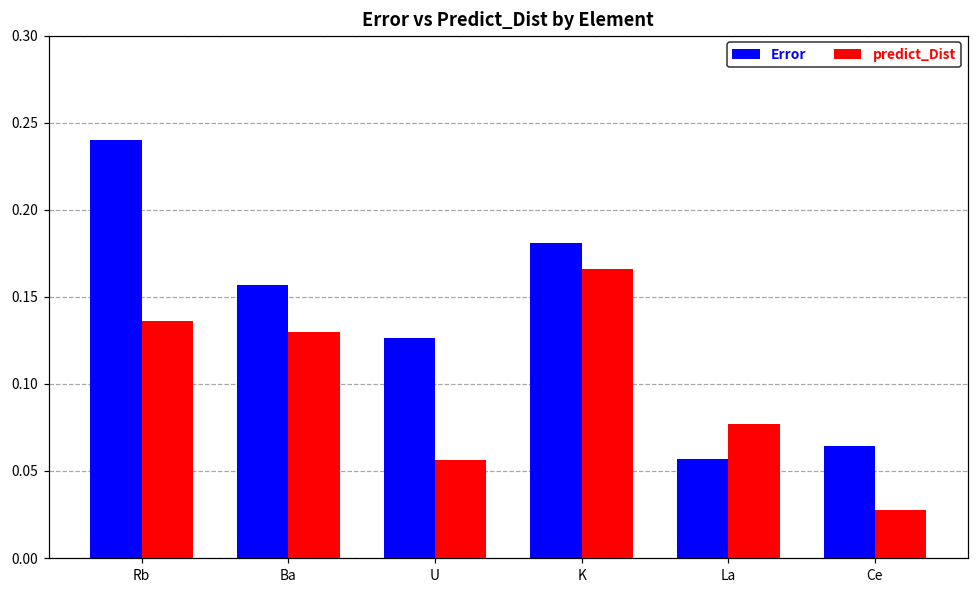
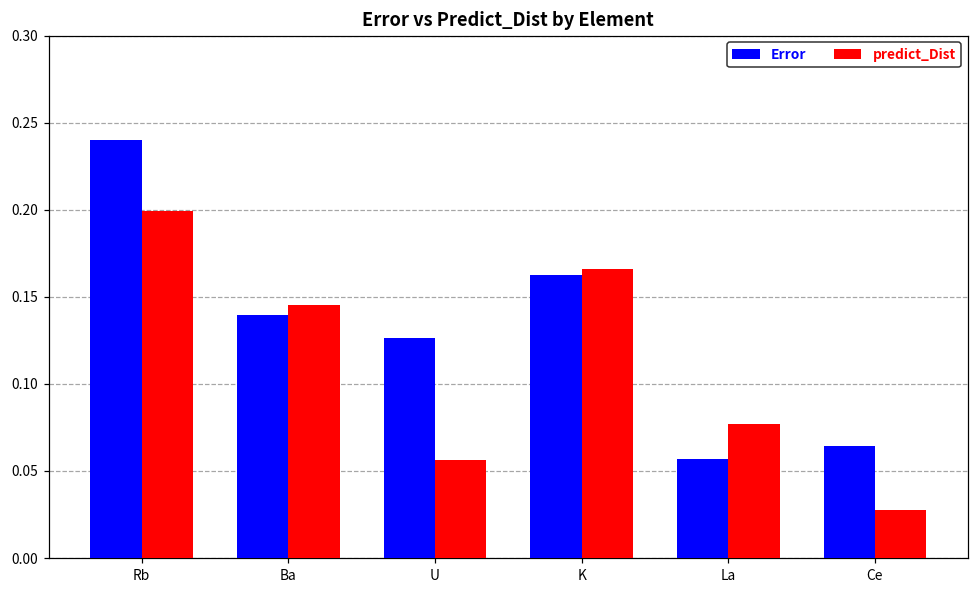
  {
    "Error": {
      "Rb": 0.240,
-     "Ba": 0.157,
+     "Ba": 0.139,
      "U": 0.126,
-     "K": 0.181,
+     "K": 0.162,
      "La": 0.057,
      "Ce": 0.064
    },
    "predict_Dist": {
-     "Rb": 0.136,
-     "Ba": 0.130,
+     "Rb": 0.199,
+     "Ba": 0.145,
      "U": 0.056,
      "K": 0.166,
      "La": 0.077,
      "Ce": 0.027
    }
  }
